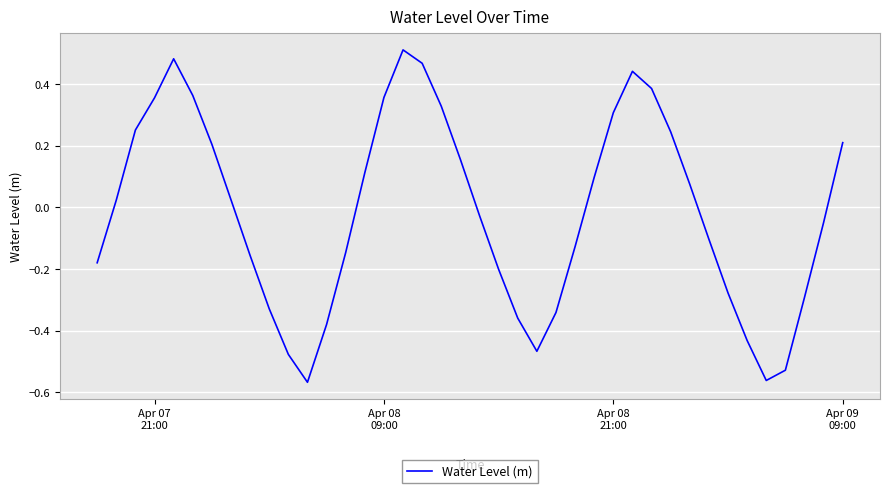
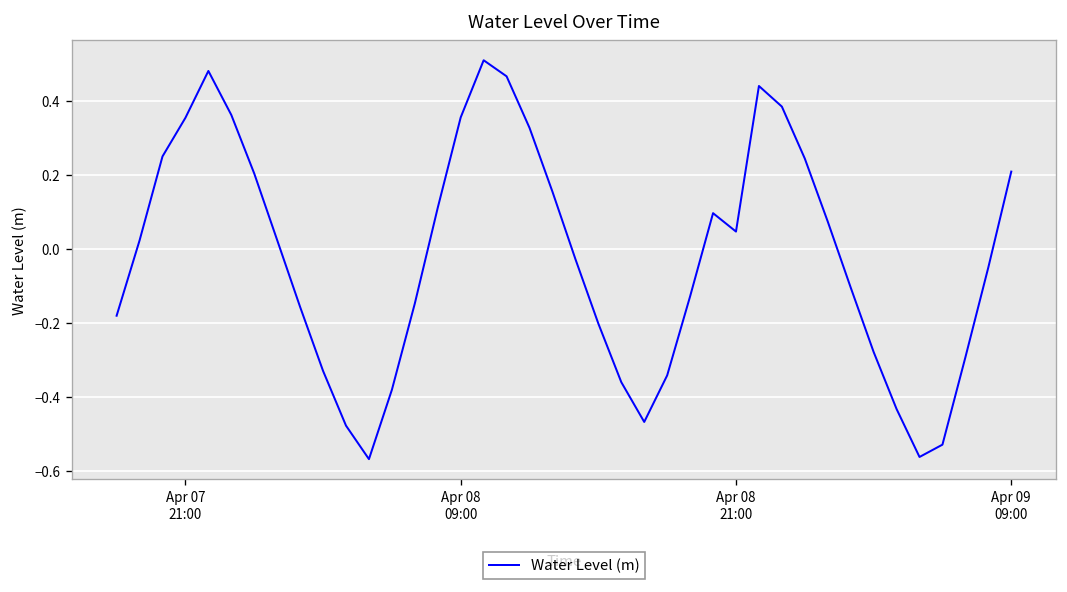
  {
    "Apr 07 21:00": 0.35,
    "Apr 08 09:00": 0.36,
-   "Apr 08 21:00": 0.31,
+   "Apr 08 21:00": 0.05,
    "Apr 09 09:00": 0.21
  }
